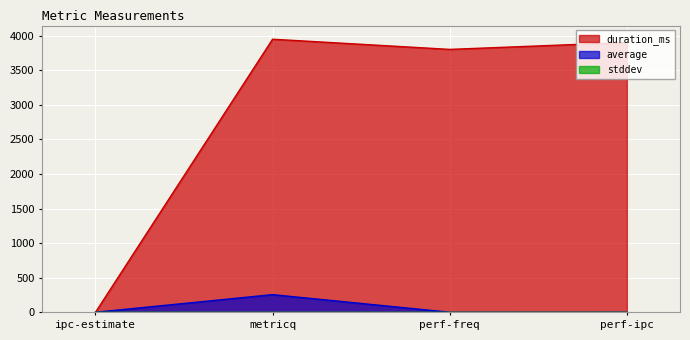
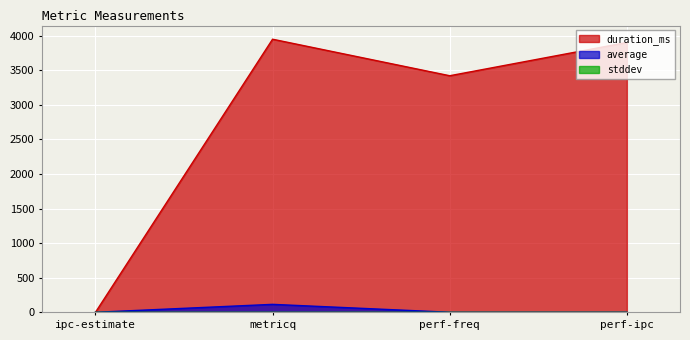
  {
    "duration_ms": {
      "metricq": 3900,
-     "perf-freq": 3800
+     "perf-freq": 3400
    },
    "average": {
-     "metricq": 300
+     "metricq": 100
    },
    "stddev": {
      "metricq": 0
    }
  }
